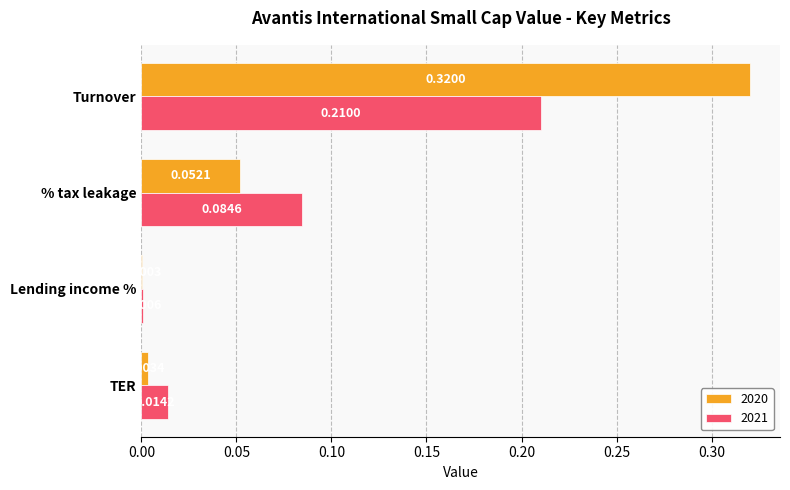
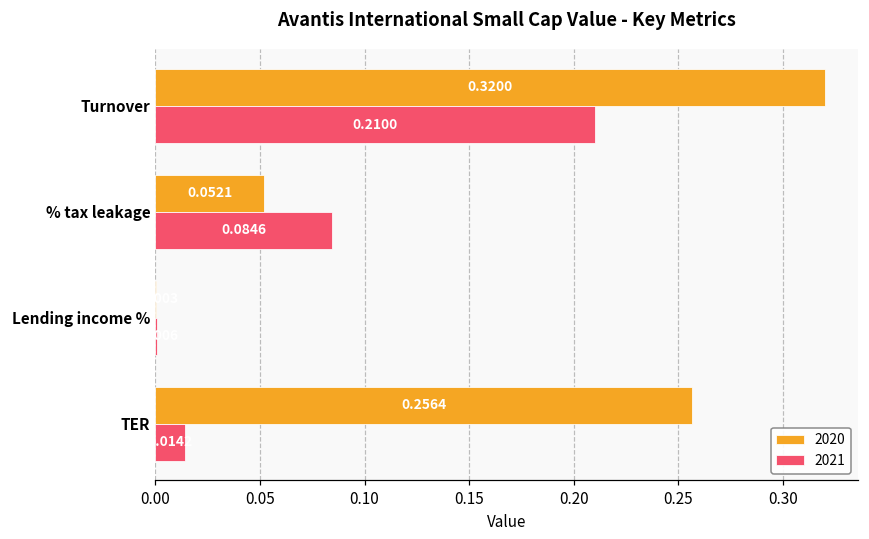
  {
    "2020": {
-     "TER": 0.003
+     "TER": 0.256
    },
    "2021": {
      "Turnover": 0.2100,
      "% tax leakage": 0.0846,
      "TER": 0.0142
    }
  }
